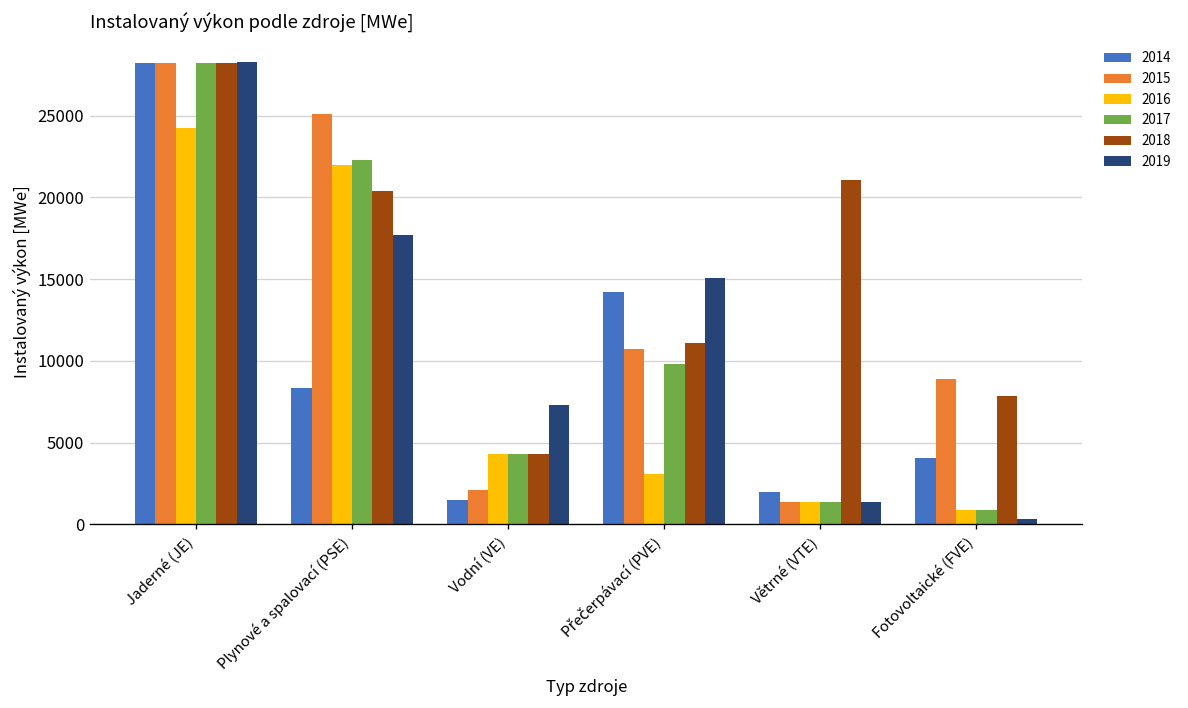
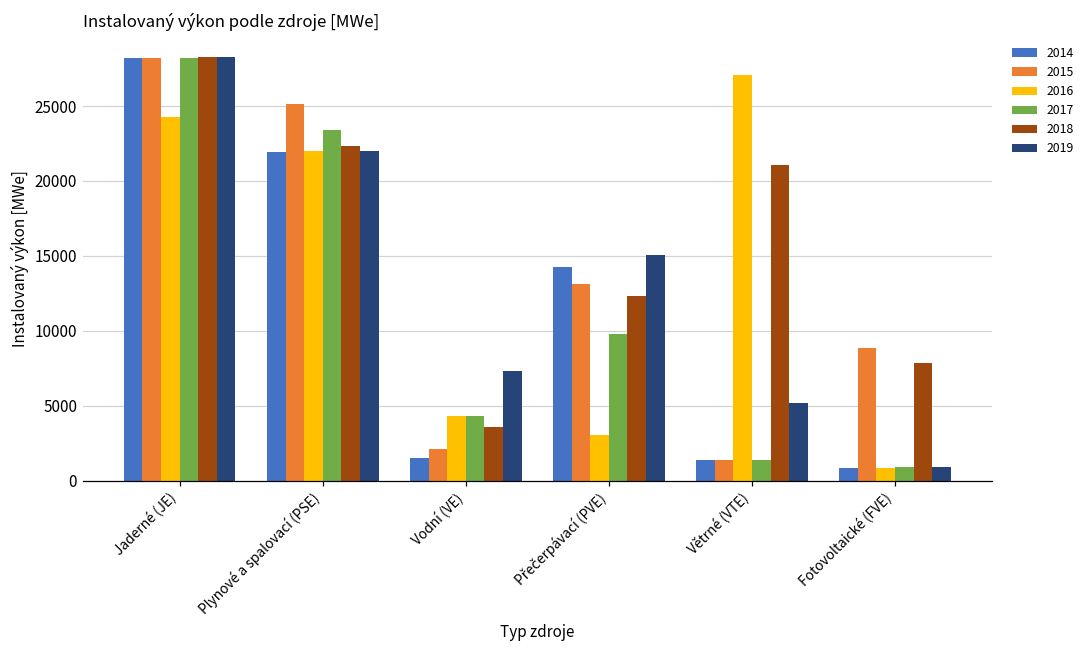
  {
    "2014": {
      "Jaderné (JE)": 28200,
-     "Plynové a spalovací (PSE)": 8300,
+     "Plynové a spalovací (PSE)": 21900,
      "Vodní (VE)": 1500,
      "Přečerpávací (PVE)": 14200,
-     "Větrné (VTE)": 2000,
-     "Fotovoltaické (FVE)": 4000
+     "Větrné (VTE)": 1400,
+     "Fotovoltaické (FVE)": 800
    },
    "2015": {
      "Jaderné (JE)": 28200,
      "Plynové a spalovací (PSE)": 25100,
      "Vodní (VE)": 2100,
-     "Přečerpávací (PVE)": 10700,
+     "Přečerpávací (PVE)": 13100,
      "Větrné (VTE)": 1400,
      "Fotovoltaické (FVE)": 8900
    },
    "2016": {
      "Jaderné (JE)": 24300,
      "Plynové a spalovací (PSE)": 22000,
      "Vodní (VE)": 4300,
      "Přečerpávací (PVE)": 3100,
-     "Větrné (VTE)": 1400,
+     "Větrné (VTE)": 27100,
      "Fotovoltaické (FVE)": 900
    },
    "2017": {
      "Jaderné (JE)": 28200,
-     "Plynové a spalovací (PSE)": 22300,
+     "Plynové a spalovací (PSE)": 23400,
      "Vodní (VE)": 4300,
      "Přečerpávací (PVE)": 9800,
      "Větrné (VTE)": 1400,
      "Fotovoltaické (FVE)": 900
    },
    "2018": {
      "Jaderné (JE)": 28300,
-     "Plynové a spalovací (PSE)": 20400,
-     "Vodní (VE)": 4300,
-     "Přečerpávací (PVE)": 11100,
+     "Plynové a spalovací (PSE)": 22300,
+     "Vodní (VE)": 3600,
+     "Přečerpávací (PVE)": 12300,
      "Větrné (VTE)": 21100,
      "Fotovoltaické (FVE)": 7800
    },
    "2019": {
      "Jaderné (JE)": 28300,
-     "Plynové a spalovací (PSE)": 17700,
+     "Plynové a spalovací (PSE)": 22000,
      "Vodní (VE)": 7300,
      "Přečerpávací (PVE)": 15100,
-     "Větrné (VTE)": 1400,
-     "Fotovoltaické (FVE)": 300
+     "Větrné (VTE)": 5200,
+     "Fotovoltaické (FVE)": 900
    }
  }
